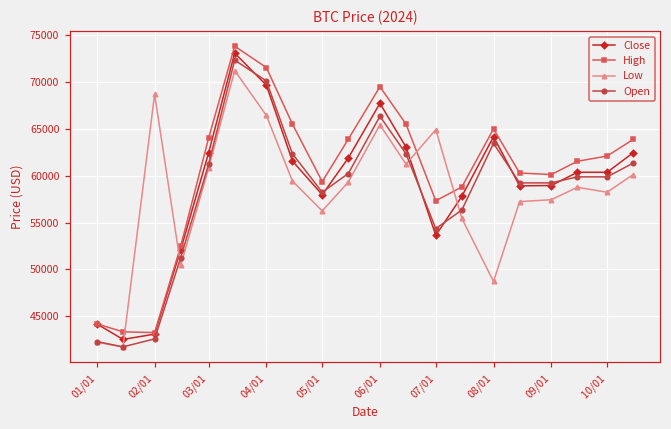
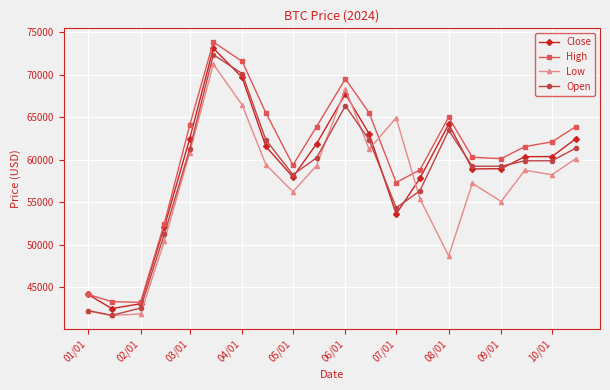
  {
    "Low": {
-     "02/01": 69000,
+     "02/01": 42000,
      "03/01": 61000,
      "04/01": 66000,
      "05/01": 56000,
-     "06/01": 65000,
+     "06/01": 68000,
      "07/01": 65000,
      "08/01": 49000,
-     "09/01": 57000,
+     "09/01": 55000,
      "10/01": 58000
    }
  }
